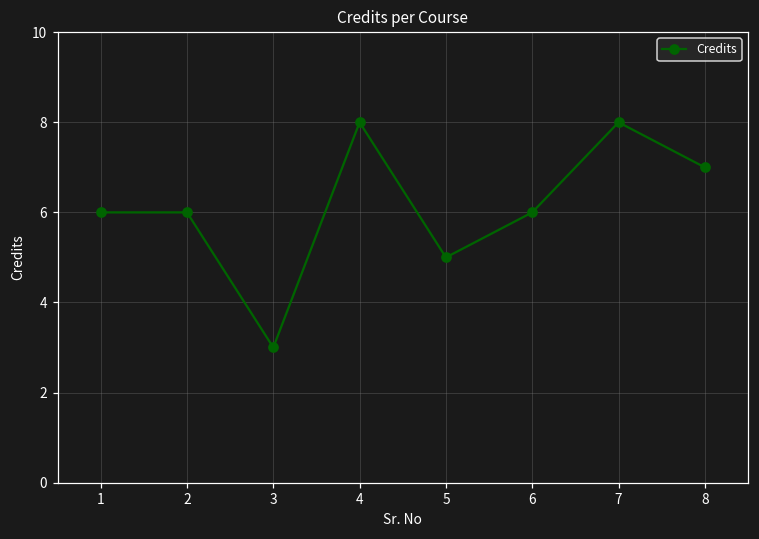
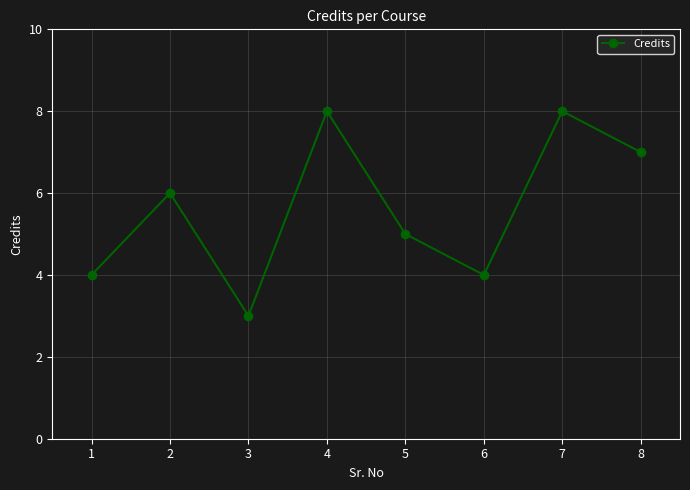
  {
-   "1": 6,
+   "1": 4,
    "2": 6,
    "3": 3,
    "4": 8,
    "5": 5,
-   "6": 6,
+   "6": 4,
    "7": 8,
    "8": 7
  }
